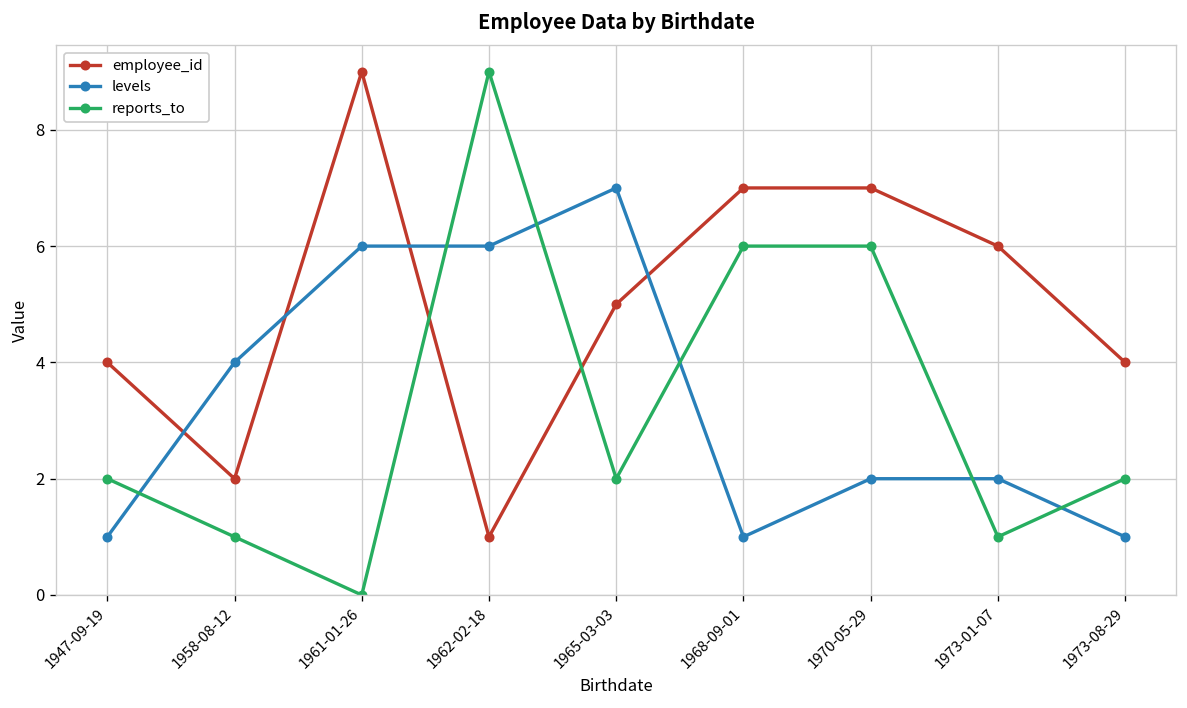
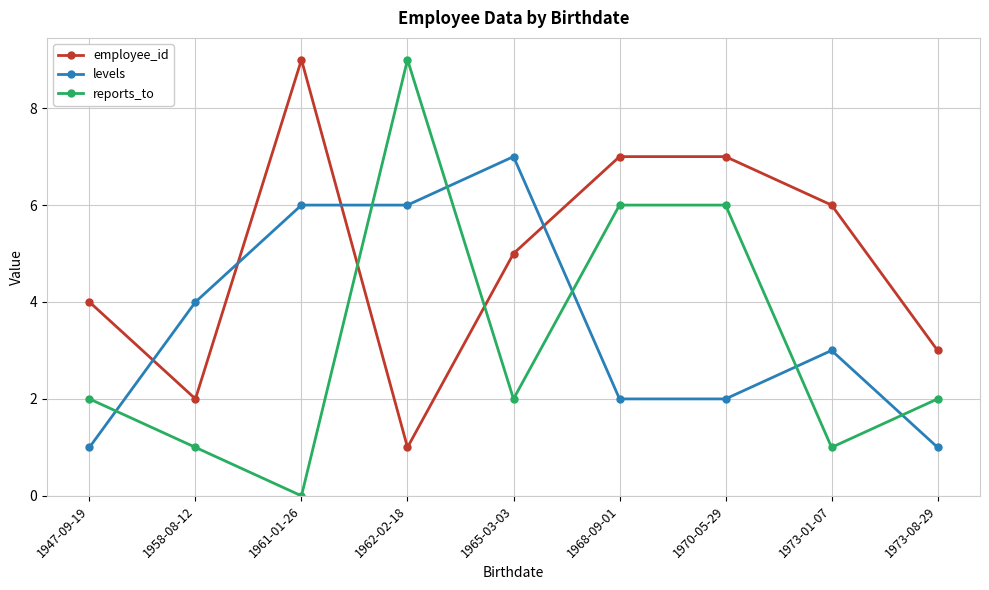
  {
    "employee_id": {
      "1947-09-19": 4,
      "1958-08-12": 2,
      "1961-01-26": 9,
      "1962-02-18": 1,
      "1965-03-03": 5,
      "1968-09-01": 7,
      "1970-05-29": 7,
      "1973-01-07": 6,
-     "1973-08-29": 4
+     "1973-08-29": 3
    },
    "levels": {
      "1947-09-19": 1,
      "1958-08-12": 4,
      "1961-01-26": 6,
      "1962-02-18": 6,
      "1965-03-03": 7,
-     "1968-09-01": 1,
+     "1968-09-01": 2,
      "1970-05-29": 2,
-     "1973-01-07": 2,
+     "1973-01-07": 3,
      "1973-08-29": 1
    },
    "reports_to": {
      "1947-09-19": 2,
      "1958-08-12": 1,
      "1961-01-26": 0,
      "1962-02-18": 9,
      "1965-03-03": 2,
      "1968-09-01": 6,
      "1970-05-29": 6,
      "1973-01-07": 1,
      "1973-08-29": 2
    }
  }
